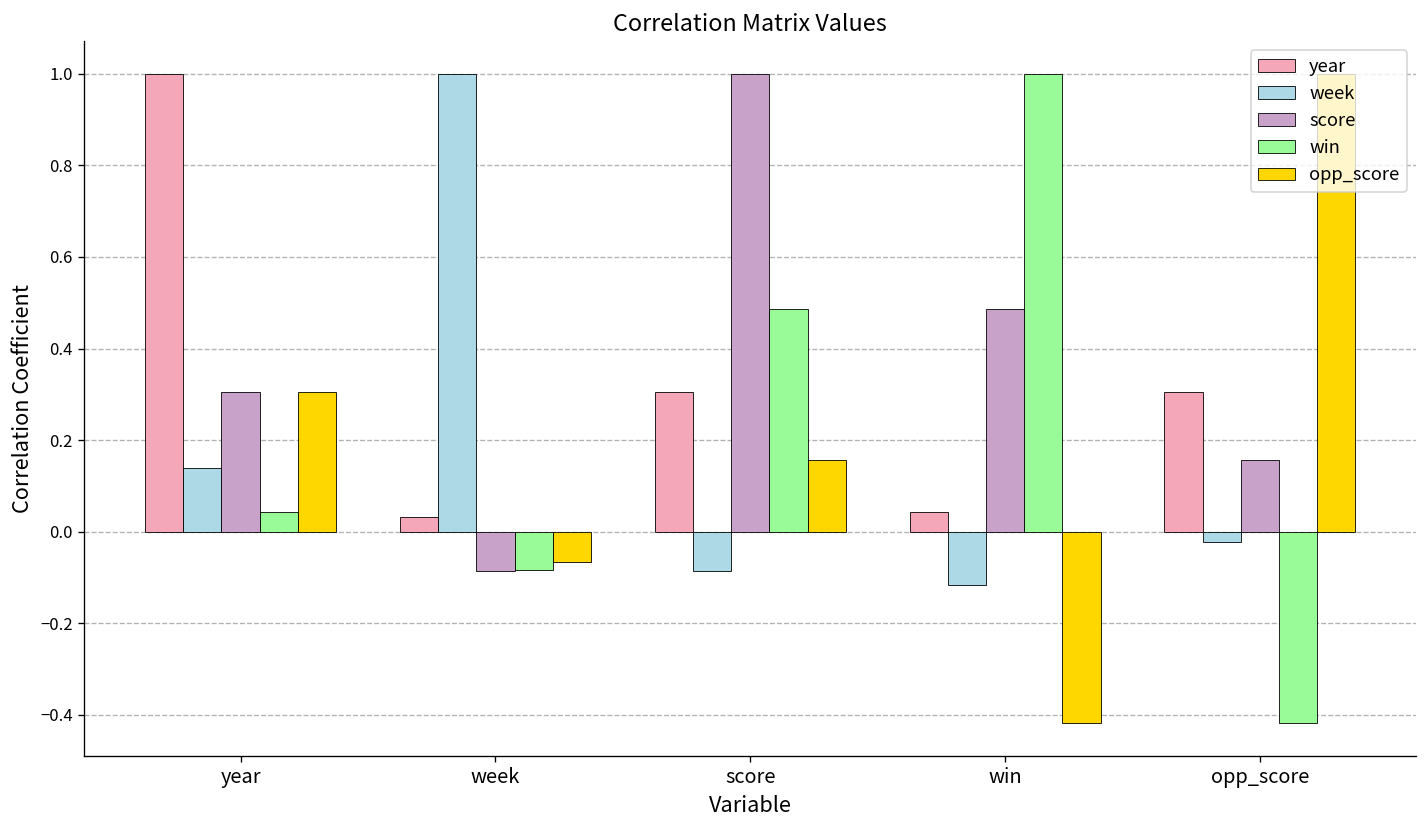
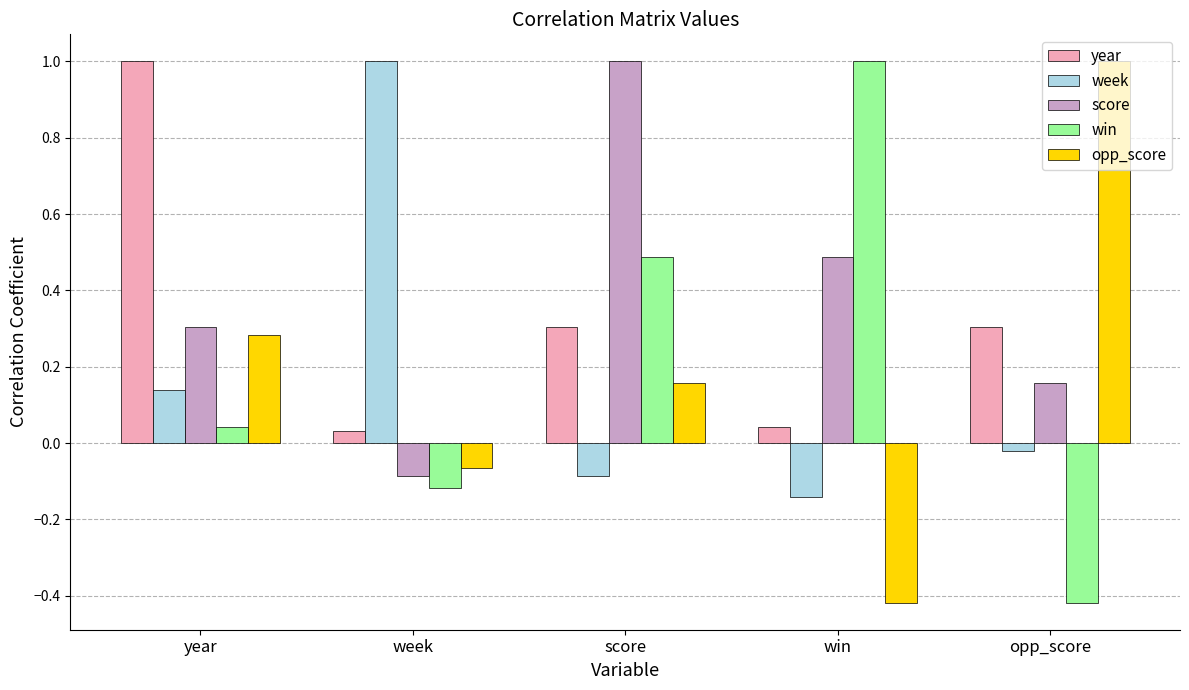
  {
    "week": {
      "year": 0.14,
      "week": 1.00,
      "score": -0.09,
-     "win": -0.12,
+     "win": -0.14,
      "opp_score": -0.02
    },
    "win": {
      "year": 0.04,
-     "week": -0.08,
+     "week": -0.12,
      "score": 0.49,
      "win": 1.00,
      "opp_score": -0.42
    },
    "opp_score": {
-     "year": 0.30,
+     "year": 0.28,
      "week": -0.07,
      "score": 0.16,
      "win": -0.42
    }
  }
